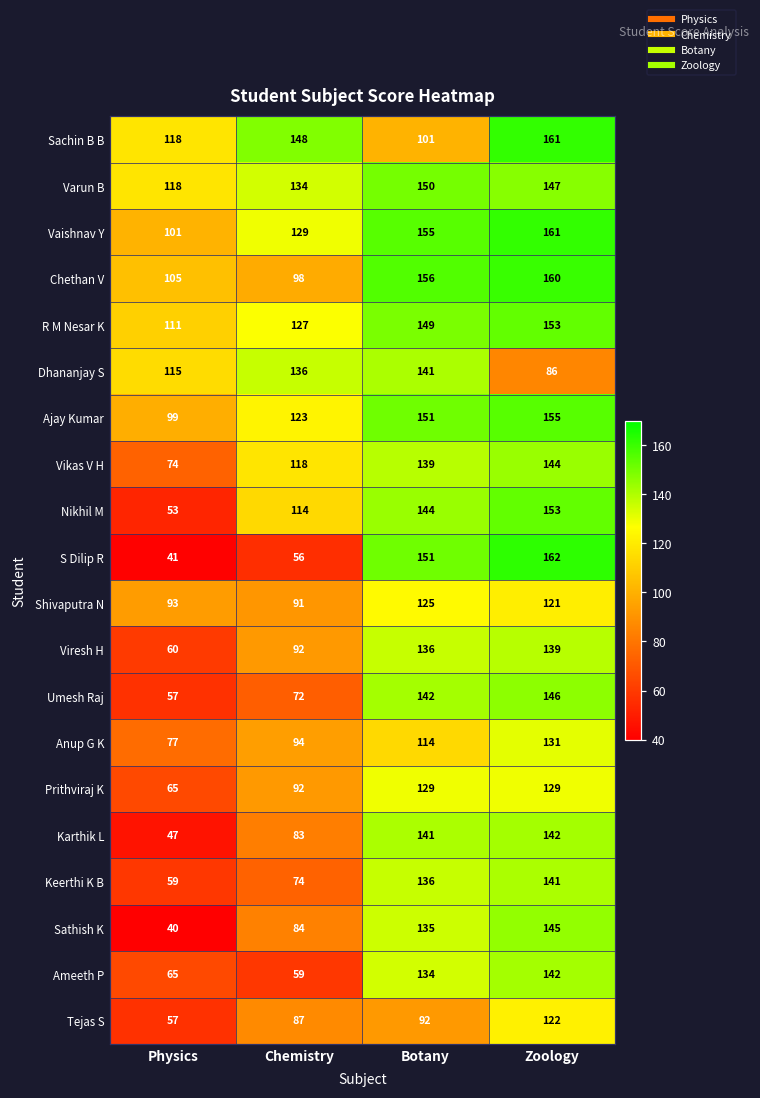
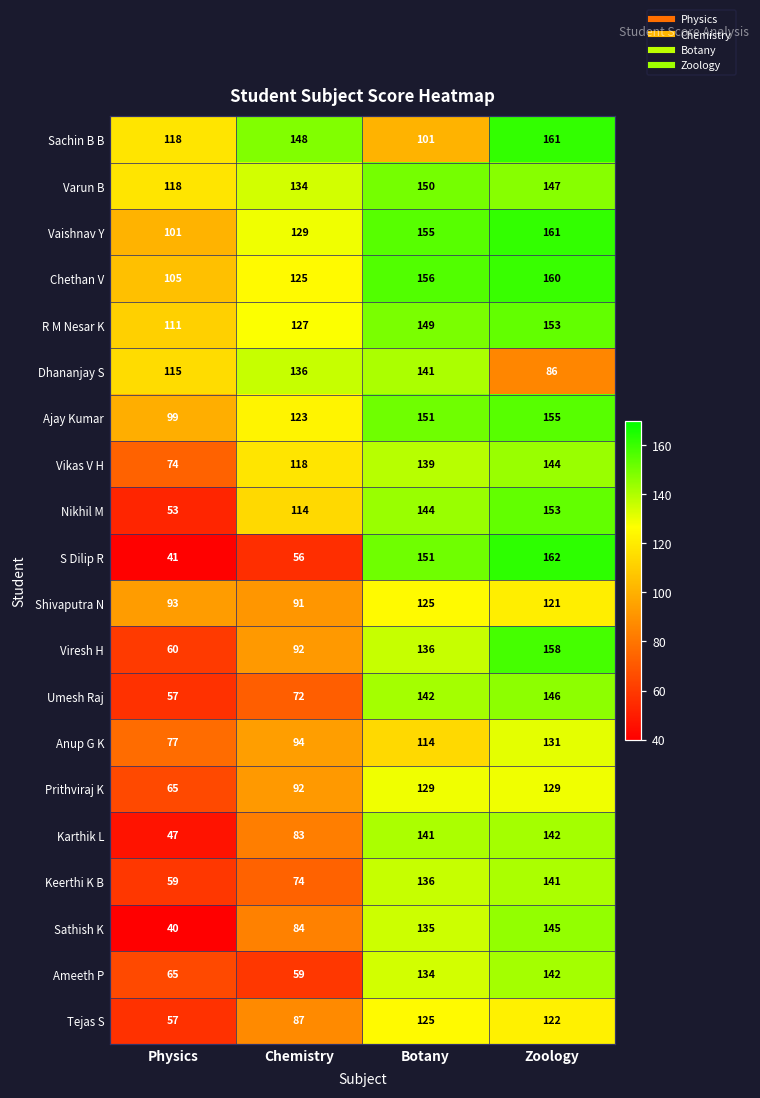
  {
    "Sachin B B": {
      "Physics": 118,
      "Chemistry": 148,
      "Botany": 101,
      "Zoology": 161
    },
    "Varun B": {
      "Physics": 118,
      "Chemistry": 134,
      "Botany": 150,
      "Zoology": 147
    },
    "Vaishnav Y": {
      "Physics": 101,
      "Chemistry": 129,
      "Botany": 155,
      "Zoology": 161
    },
    "Chethan V": {
      "Physics": 105,
-     "Chemistry": 98,
+     "Chemistry": 125,
      "Botany": 156,
      "Zoology": 160
    },
    "R M Nesar K": {
      "Physics": 111,
      "Chemistry": 127,
      "Botany": 149,
      "Zoology": 153
    },
    "Dhananjay S": {
      "Physics": 115,
      "Chemistry": 136,
      "Botany": 141,
      "Zoology": 86
    },
    "Ajay Kumar": {
      "Physics": 99,
      "Chemistry": 123,
      "Botany": 151,
      "Zoology": 155
    },
    "Vikas V H": {
      "Physics": 74,
      "Chemistry": 118,
      "Botany": 139,
      "Zoology": 144
    },
    "Nikhil M": {
      "Physics": 53,
      "Chemistry": 114,
      "Botany": 144,
      "Zoology": 153
    },
    "S Dilip R": {
      "Physics": 41,
      "Chemistry": 56,
      "Botany": 151,
      "Zoology": 162
    },
    "Shivaputra N": {
      "Physics": 93,
      "Chemistry": 91,
      "Botany": 125,
      "Zoology": 121
    },
    "Viresh H": {
      "Physics": 60,
      "Chemistry": 92,
      "Botany": 136,
-     "Zoology": 139
+     "Zoology": 158
    },
    "Umesh Raj": {
      "Physics": 57,
      "Chemistry": 72,
      "Botany": 142,
      "Zoology": 146
    },
    "Anup G K": {
      "Physics": 77,
      "Chemistry": 94,
      "Botany": 114,
      "Zoology": 131
    },
    "Prithviraj K": {
      "Physics": 65,
      "Chemistry": 92,
      "Botany": 129,
      "Zoology": 129
    },
    "Karthik L": {
      "Physics": 47,
      "Chemistry": 83,
      "Botany": 141,
      "Zoology": 142
    },
    "Keerthi K B": {
      "Physics": 59,
      "Chemistry": 74,
      "Botany": 136,
      "Zoology": 141
    },
    "Sathish K": {
      "Physics": 40,
      "Chemistry": 84,
      "Botany": 135,
      "Zoology": 145
    },
    "Ameeth P": {
      "Physics": 65,
      "Chemistry": 59,
      "Botany": 134,
      "Zoology": 142
    },
    "Tejas S": {
      "Physics": 57,
      "Chemistry": 87,
-     "Botany": 92,
+     "Botany": 125,
      "Zoology": 122
    }
  }
